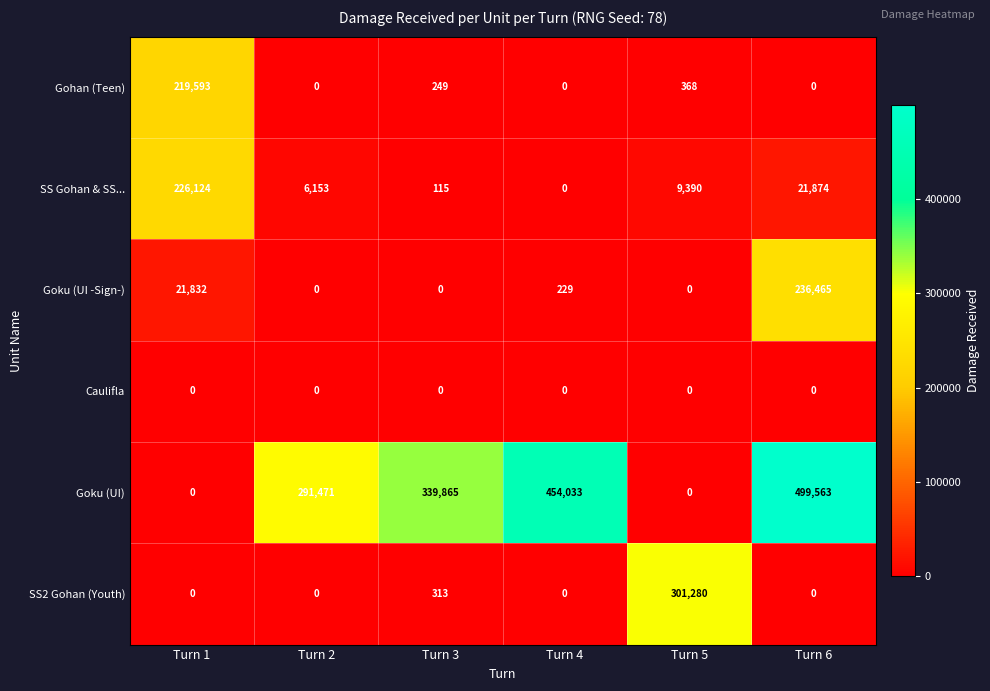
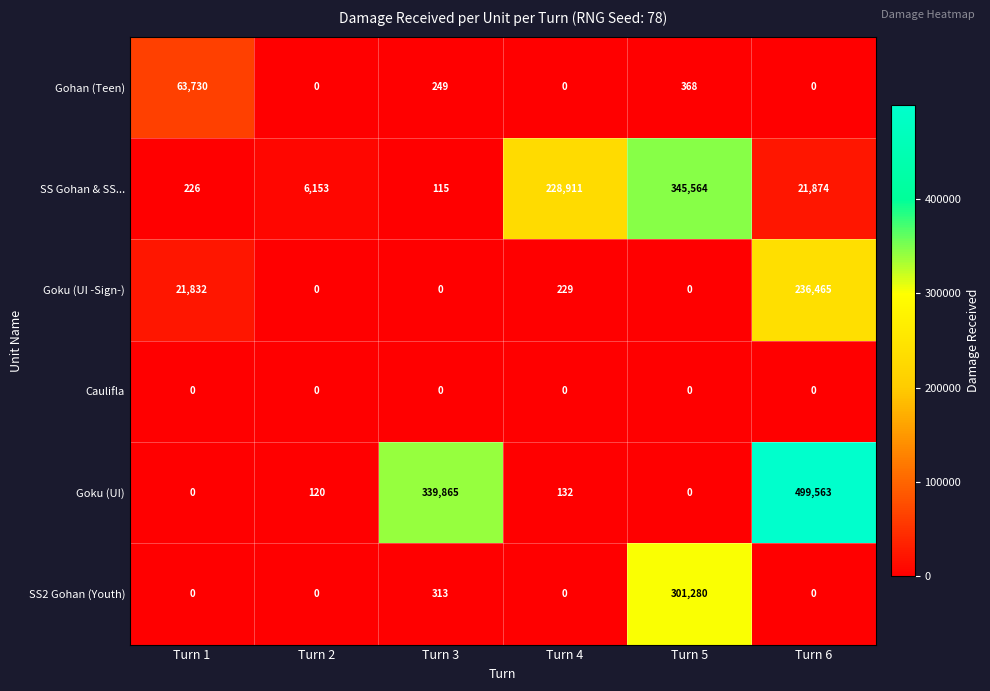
  {
    "Gohan (Teen)": {
-     "Turn 1": "219,593",
+     "Turn 1": "63,730",
      "Turn 2": "0",
      "Turn 3": "249",
      "Turn 4": "0",
      "Turn 5": "368",
      "Turn 6": "0"
    },
    "SS Gohan & SS...": {
-     "Turn 1": "226,124",
+     "Turn 1": "226",
      "Turn 2": "6,153",
      "Turn 3": "115",
-     "Turn 4": "0",
-     "Turn 5": "9,390",
+     "Turn 4": "228,911",
+     "Turn 5": "345,564",
      "Turn 6": "21,874"
    },
    "Goku (UI -Sign-)": {
      "Turn 1": "21,832",
      "Turn 2": "0",
      "Turn 3": "0",
      "Turn 4": "229",
      "Turn 5": "0",
      "Turn 6": "236,465"
    },
    "Caulifla": {
      "Turn 1": "0",
      "Turn 2": "0",
      "Turn 3": "0",
      "Turn 4": "0",
      "Turn 5": "0",
      "Turn 6": "0"
    },
    "Goku (UI)": {
      "Turn 1": "0",
-     "Turn 2": "291,471",
+     "Turn 2": "120",
      "Turn 3": "339,865",
-     "Turn 4": "454,033",
+     "Turn 4": "132",
      "Turn 5": "0",
      "Turn 6": "499,563"
    },
    "SS2 Gohan (Youth)": {
      "Turn 1": "0",
      "Turn 2": "0",
      "Turn 3": "313",
      "Turn 4": "0",
      "Turn 5": "301,280",
      "Turn 6": "0"
    }
  }
